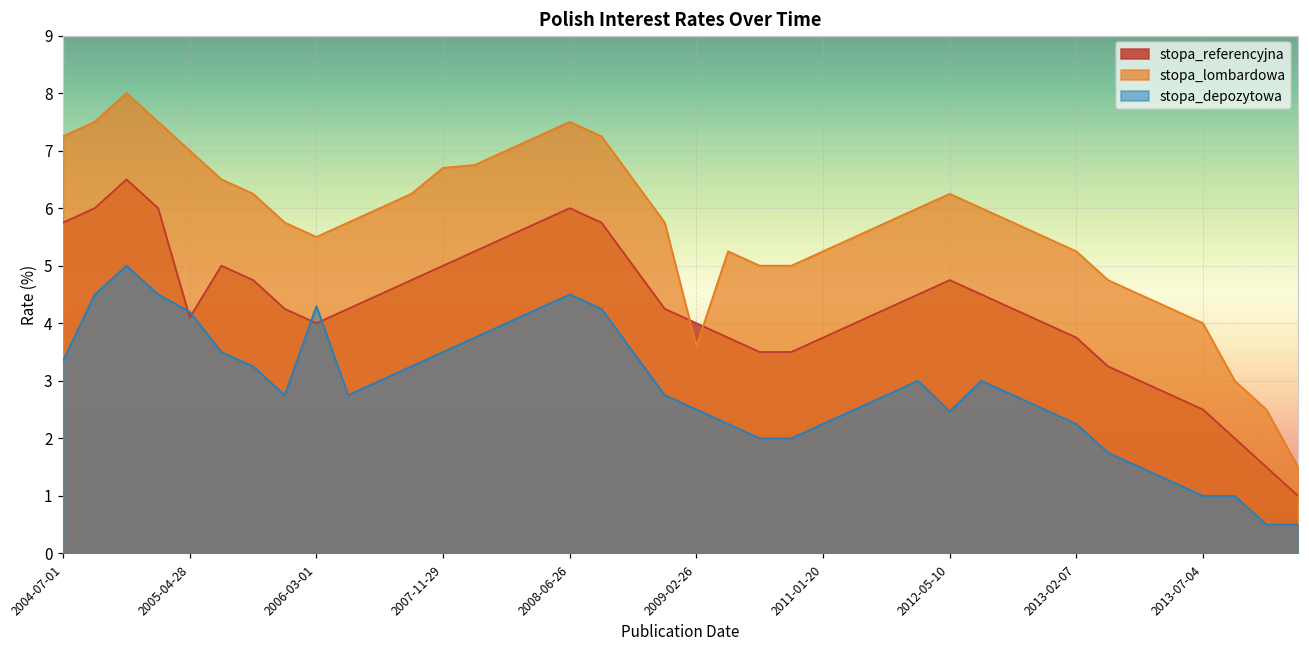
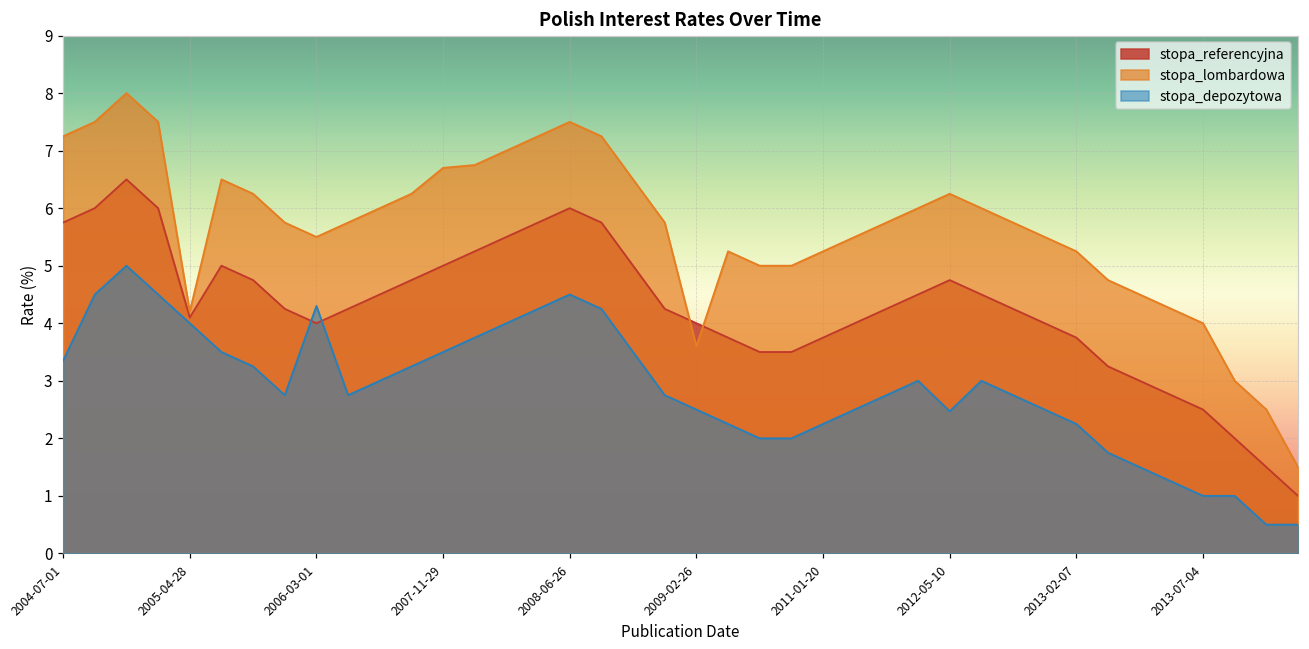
  {
    "stopa_referencyjna": {
      "2004-07-01": 5.8,
      "2005-04-28": 4.1,
      "2006-03-01": 4.0,
      "2007-11-29": 5.0,
      "2008-06-26": 6.0,
      "2009-02-26": 4.0,
      "2011-01-20": 3.8,
      "2012-05-10": 4.8,
      "2013-02-07": 3.8,
      "2013-07-04": 2.5
    },
    "stopa_lombardowa": {
      "2004-07-01": 7.3,
-     "2005-04-28": 7.0,
+     "2005-04-28": 4.2,
      "2006-03-01": 5.5,
      "2007-11-29": 6.7,
      "2008-06-26": 7.5,
      "2009-02-26": 3.6,
      "2011-01-20": 5.3,
      "2012-05-10": 6.3,
      "2013-02-07": 5.3,
      "2013-07-04": 4.0
    },
    "stopa_depozytowa": {
      "2004-07-01": 3.4,
-     "2005-04-28": 4.2,
+     "2005-04-28": 4.0,
      "2006-03-01": 4.3,
      "2007-11-29": 3.5,
      "2008-06-26": 4.5,
      "2009-02-26": 2.5,
      "2011-01-20": 2.3,
      "2012-05-10": 2.5,
      "2013-02-07": 2.3,
      "2013-07-04": 1.0
    }
  }
